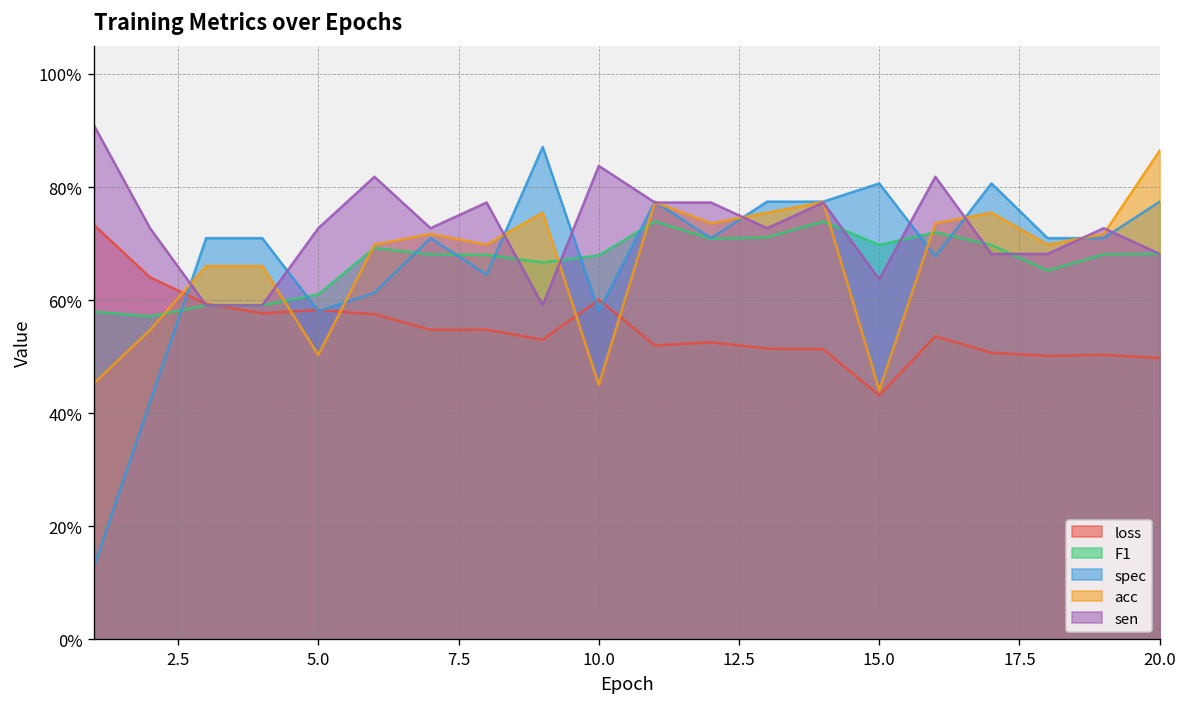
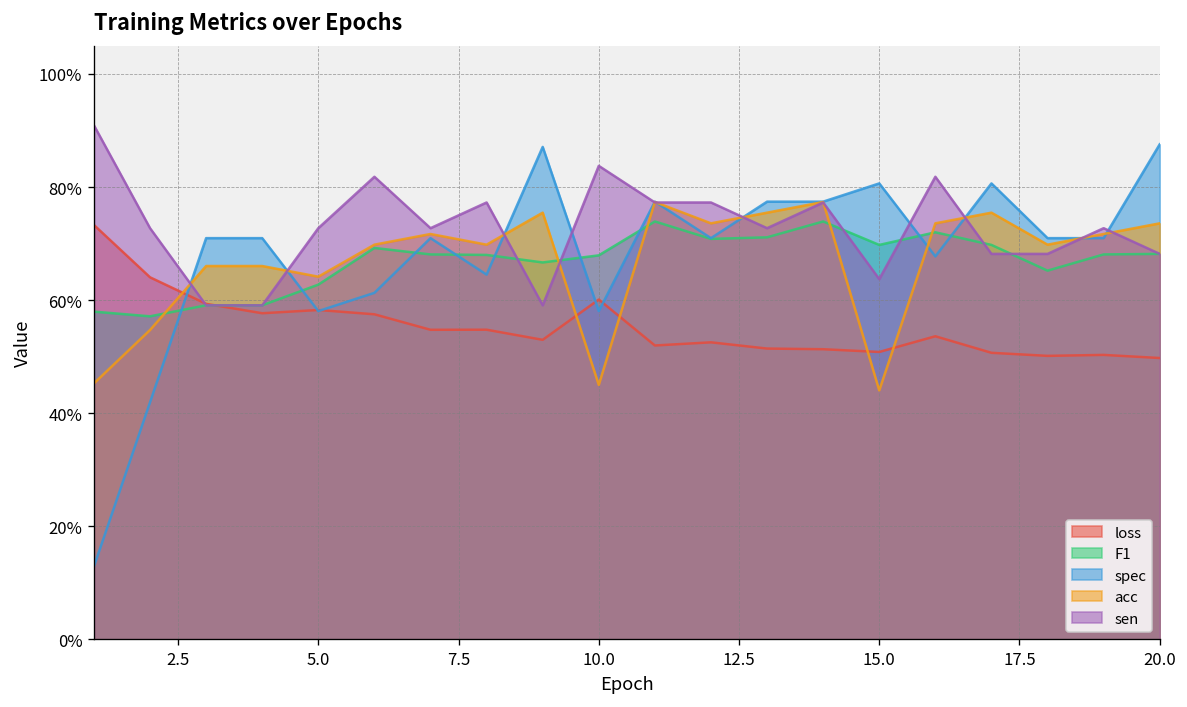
  {
    "loss": {
      "10.0": "60%",
-     "15.0": "43%",
+     "15.0": "51%",
      "20.0": "50%"
    },
    "F1": {
-     "5.0": "61%",
+     "5.0": "63%",
      "10.0": "68%",
      "15.0": "70%"
    },
    "spec": {
      "10.0": "58%",
      "15.0": "81%",
-     "20.0": "77%"
+     "20.0": "88%"
    },
    "acc": {
-     "5.0": "50%",
+     "5.0": "64%",
      "10.0": "45%",
      "15.0": "44%",
-     "20.0": "86%"
+     "20.0": "74%"
    },
    "sen": {
      "5.0": "73%",
      "10.0": "84%",
      "15.0": "64%"
    }
  }
